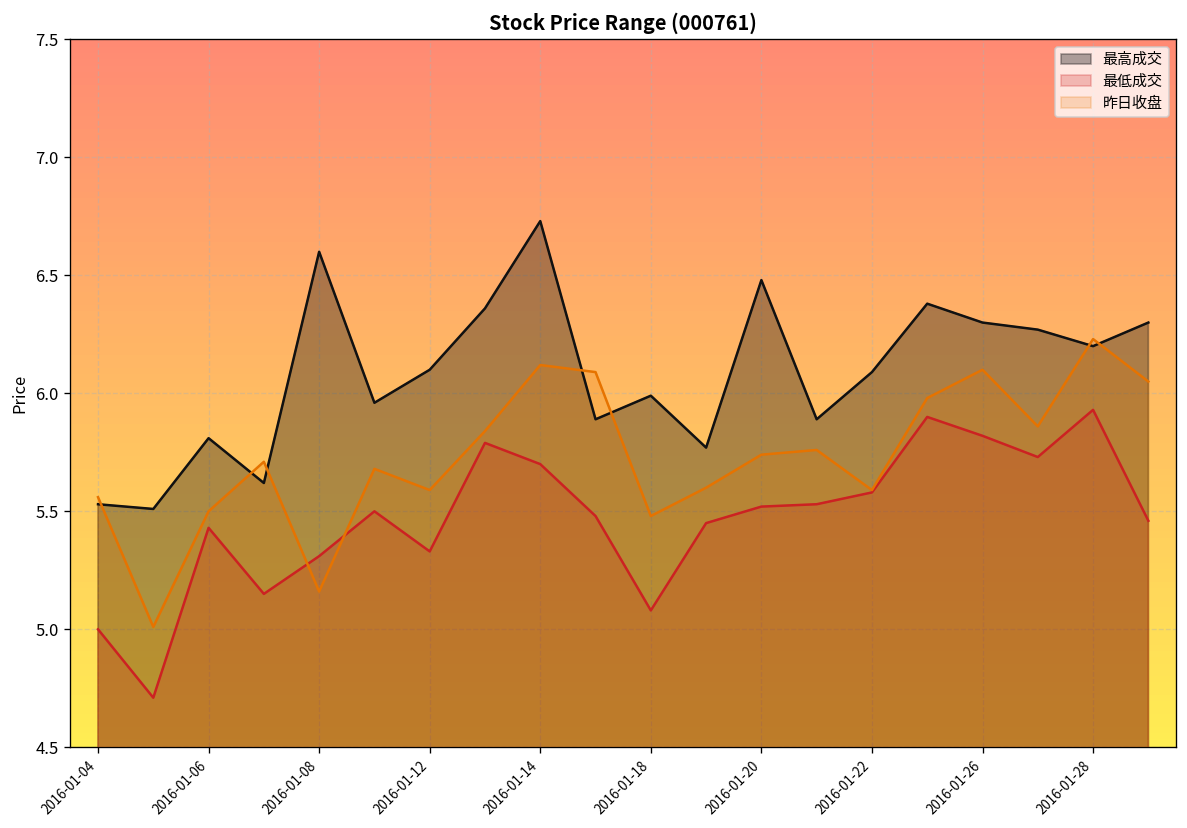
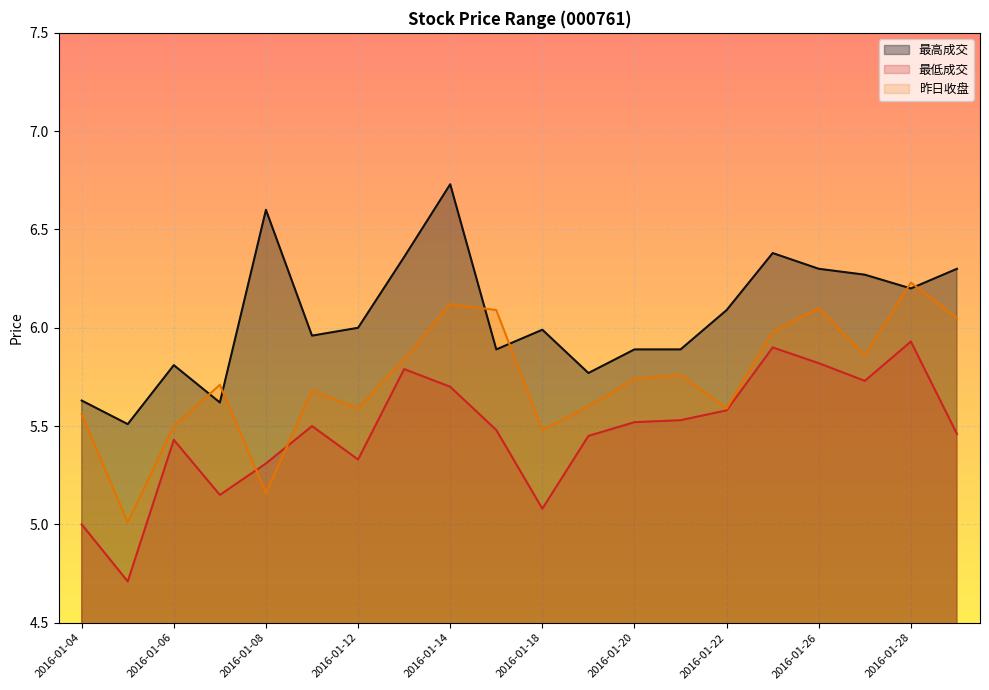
  {
    "最高成交": {
-     "2016-01-04": 5.53,
+     "2016-01-04": 5.63,
      "2016-01-06": 5.81,
      "2016-01-08": 6.60,
-     "2016-01-12": 6.1,
+     "2016-01-12": 6.0,
      "2016-01-14": 6.73,
      "2016-01-18": 5.99,
-     "2016-01-20": 6.48,
+     "2016-01-20": 5.89,
      "2016-01-22": 6.09,
      "2016-01-26": 6.30,
      "2016-01-28": 6.20
    }
  }
